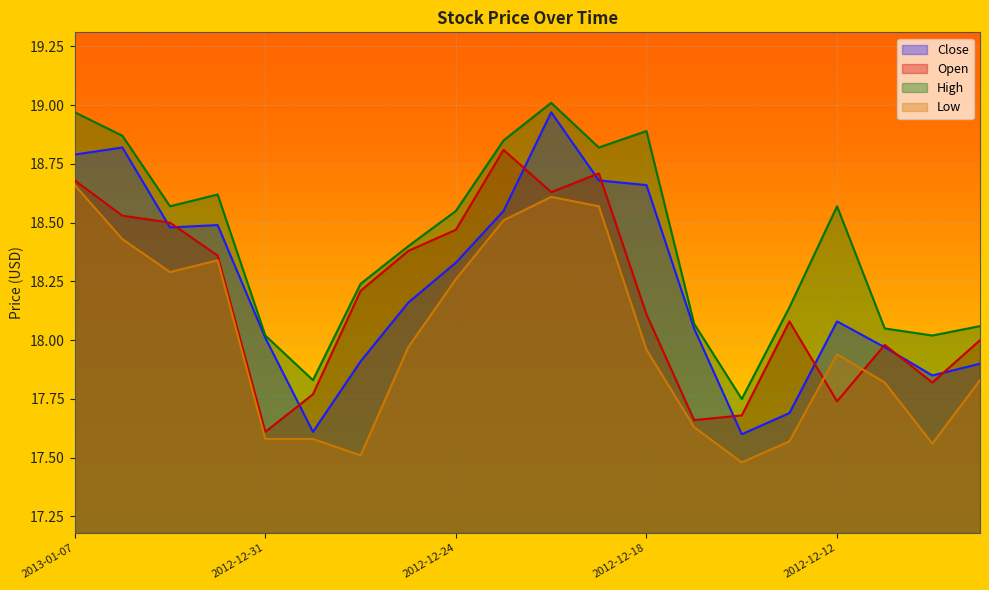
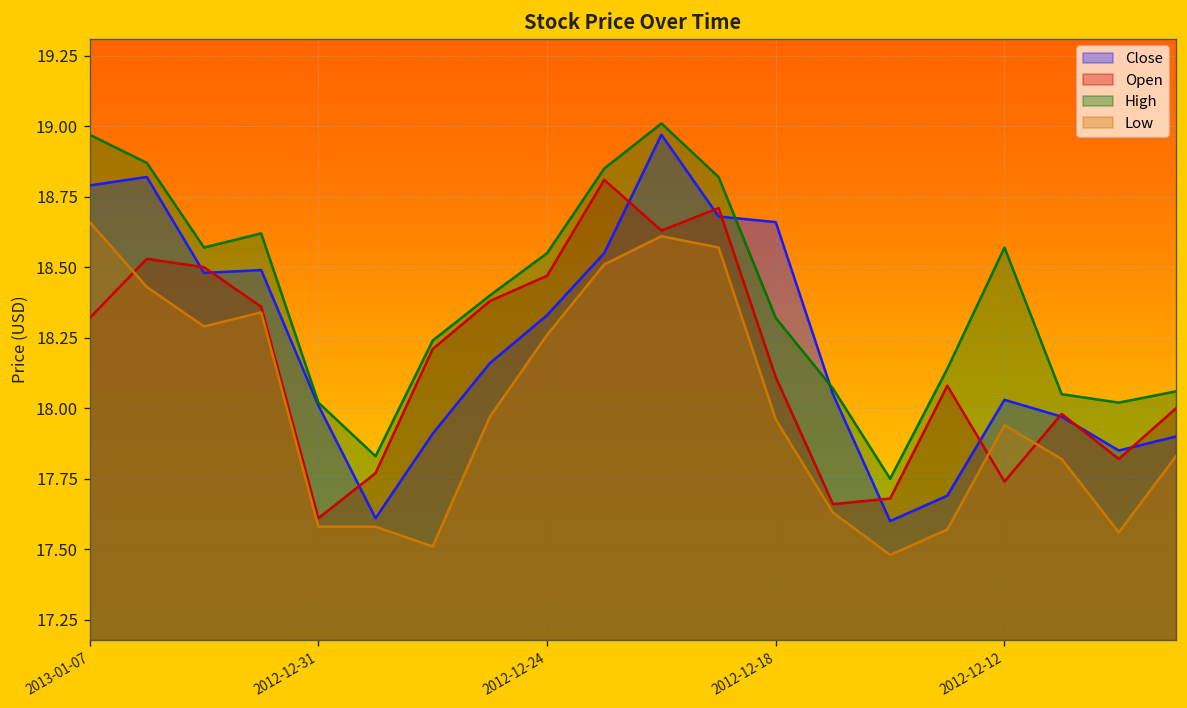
  {
    "Close": {
      "2013-01-07": 18.79,
      "2012-12-24": 18.33,
      "2012-12-18": 18.66,
-     "2012-12-12": 18.08
+     "2012-12-12": 18.03
    },
    "Open": {
-     "2013-01-07": 18.68,
+     "2013-01-07": 18.32,
      "2012-12-31": 17.61,
      "2012-12-24": 18.47,
      "2012-12-18": 18.11,
      "2012-12-12": 17.74
    },
    "High": {
      "2013-01-07": 18.97,
      "2012-12-24": 18.55,
-     "2012-12-18": 18.89,
+     "2012-12-18": 18.32,
      "2012-12-12": 18.57
    },
    "Low": {
      "2013-01-07": 18.66,
      "2012-12-31": 17.58,
      "2012-12-24": 18.26,
      "2012-12-18": 17.96,
      "2012-12-12": 17.94
    }
  }
